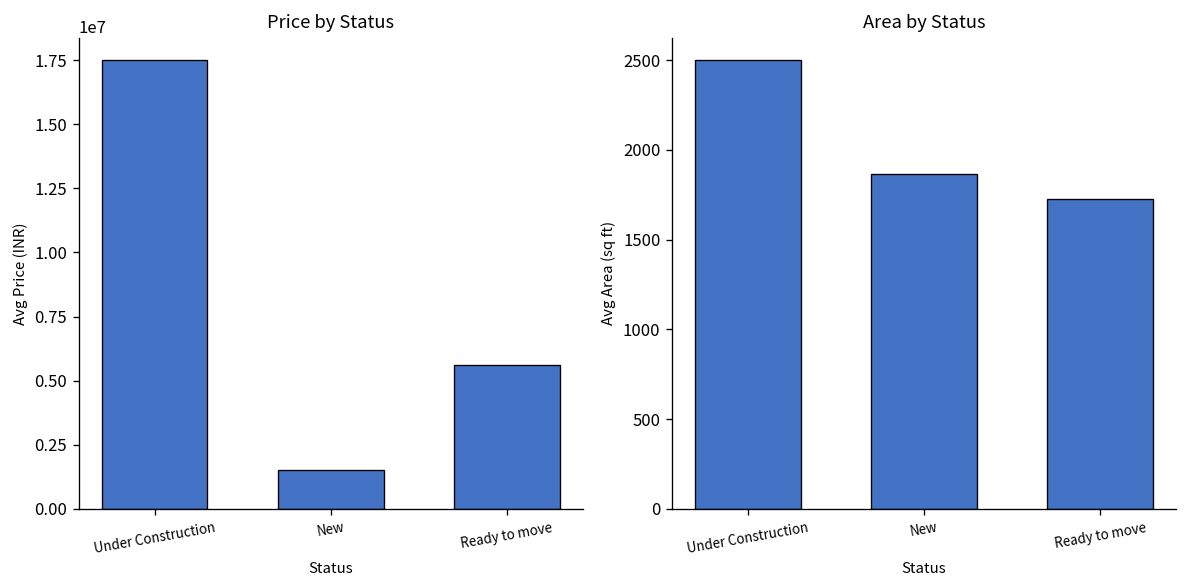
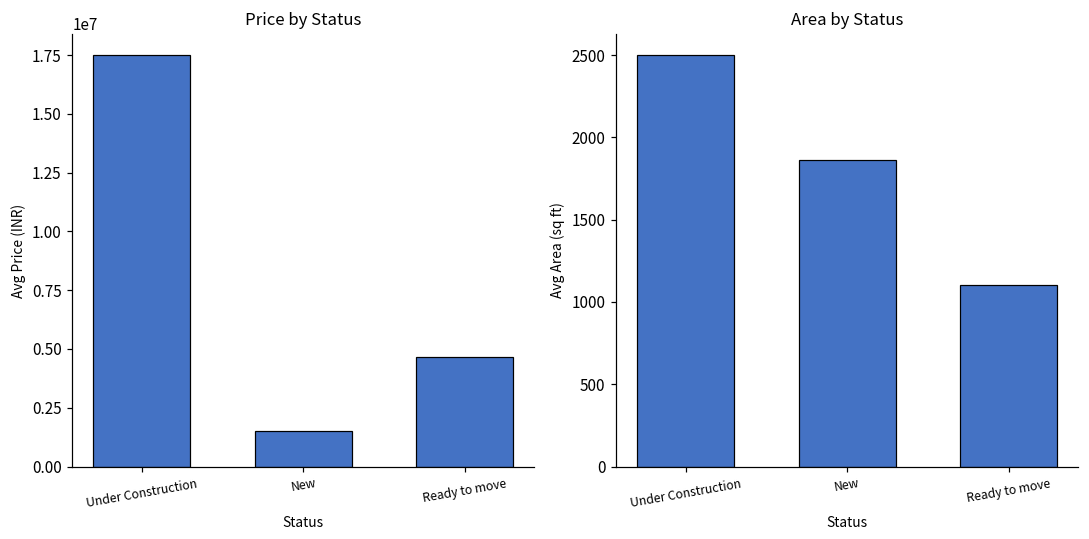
  {
    "Price by Status": {
      "Under Construction": 17500000,
      "New": 1500000,
-     "Ready to move": 5600000
+     "Ready to move": 4700000
    },
    "Area by Status": {
      "Under Construction": 2500,
      "New": 1860,
-     "Ready to move": 1730
+     "Ready to move": 1100
    }
  }
